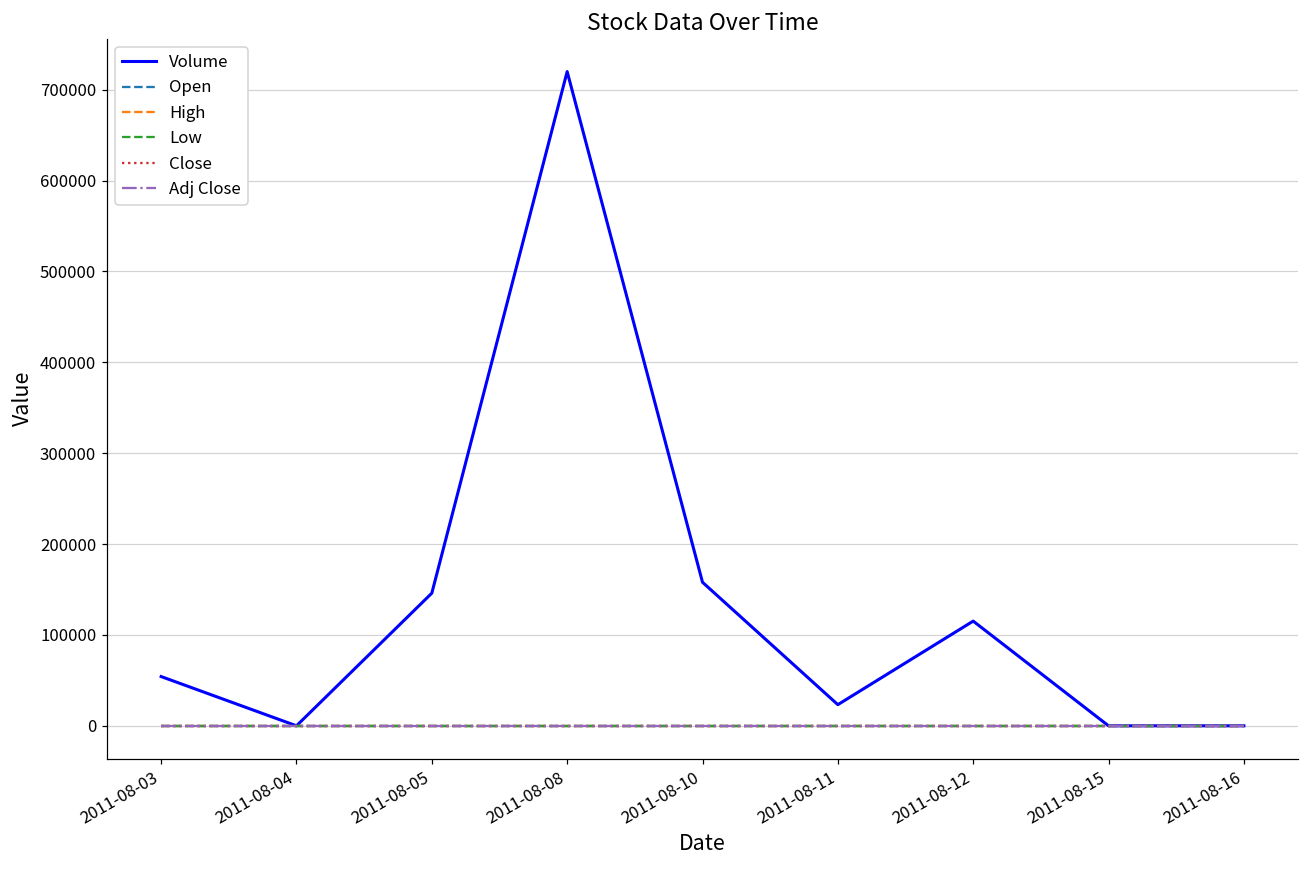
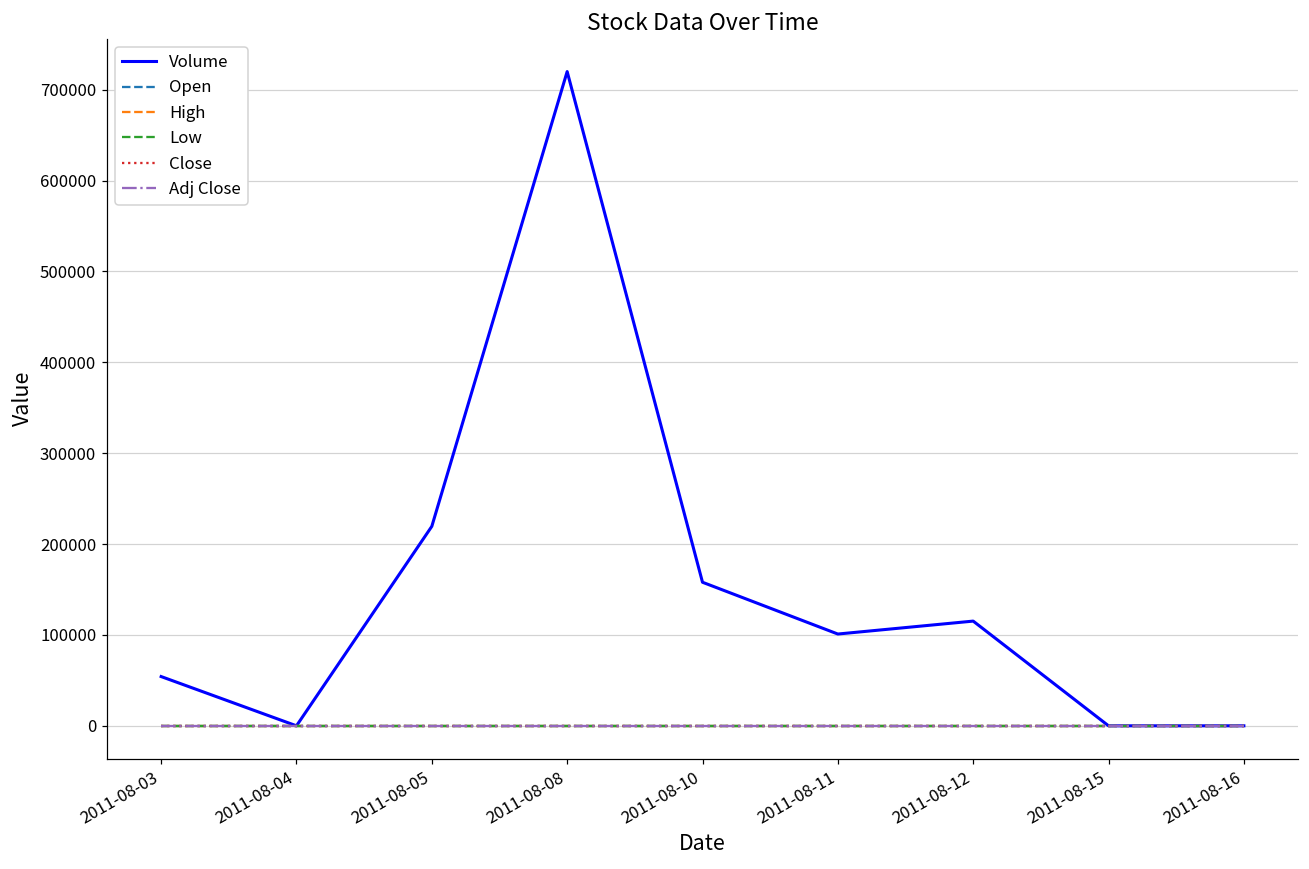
  {
    "Volume": {
      "2011-08-03": 50000,
-     "2011-08-05": 150000,
+     "2011-08-05": 220000,
      "2011-08-08": 720000,
      "2011-08-10": 160000,
-     "2011-08-11": 20000,
+     "2011-08-11": 100000,
      "2011-08-12": 120000
    },
    "Adj Close": {
      "2011-08-03": 0,
      "2011-08-05": 0,
      "2011-08-08": 0,
      "2011-08-10": 0,
      "2011-08-11": 0,
      "2011-08-12": 0
    }
  }
